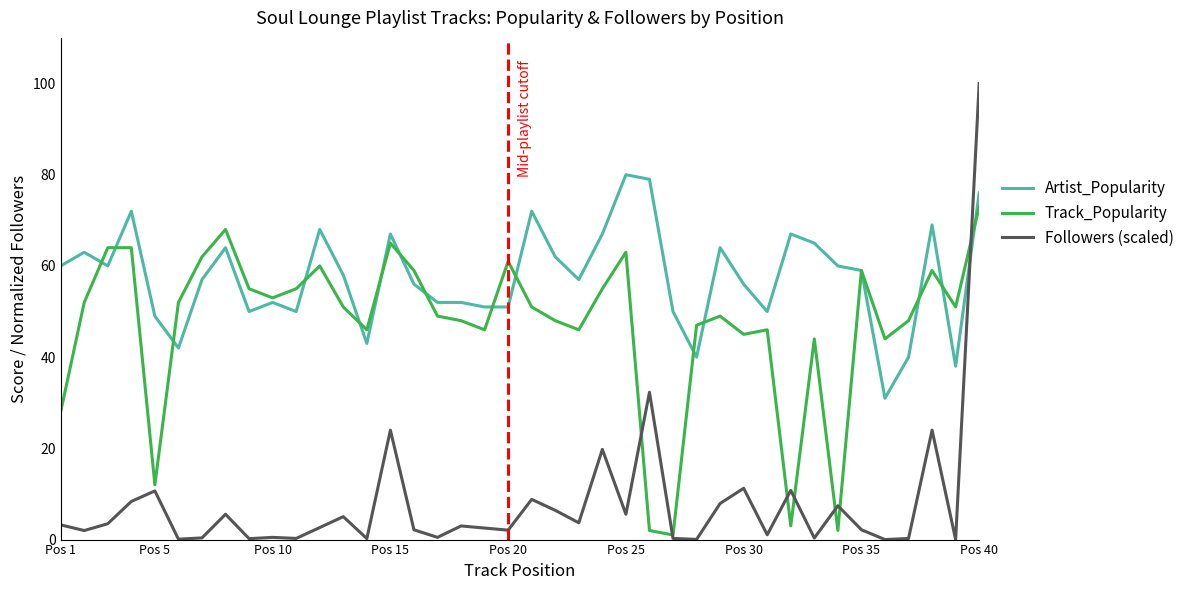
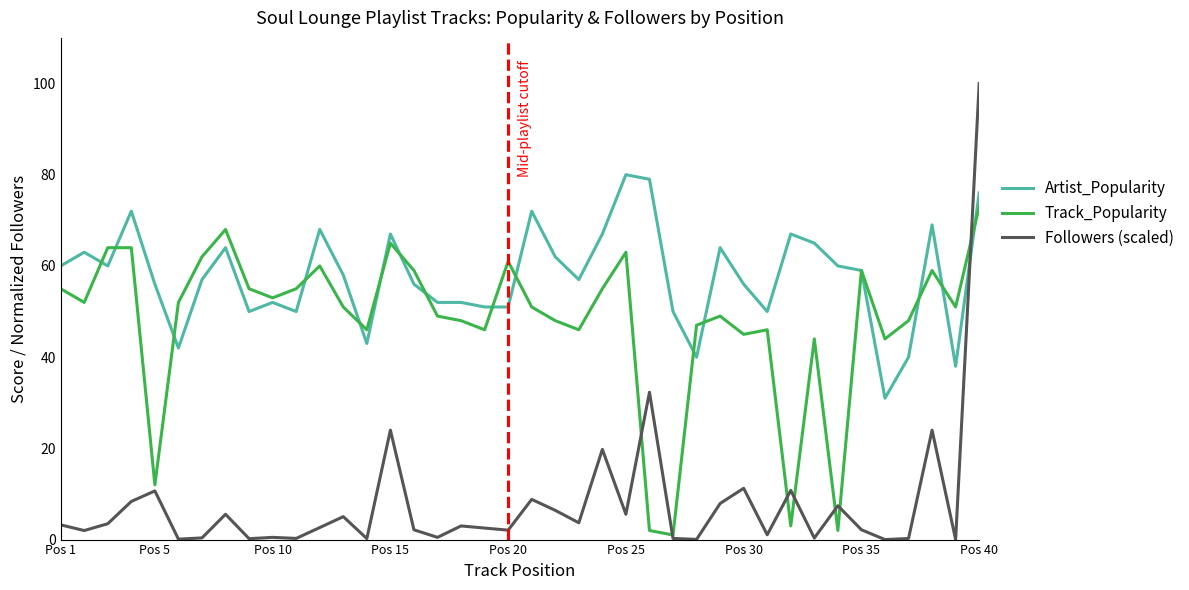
  {
    "Artist_Popularity": {
      "Pos 1": 60,
-     "Pos 5": 49,
+     "Pos 5": 56,
      "Pos 10": 52,
      "Pos 15": 67,
      "Pos 20": 51,
      "Pos 25": 80,
      "Pos 30": 56,
      "Pos 40": 76
    },
    "Track_Popularity": {
-     "Pos 1": 28,
+     "Pos 1": 55,
      "Pos 5": 12,
      "Pos 10": 53,
      "Pos 15": 65,
      "Pos 20": 61,
      "Pos 25": 63,
      "Pos 30": 45,
      "Pos 40": 73
    },
    "Followers (scaled)": {
      "Pos 1": 3,
      "Pos 5": 11,
      "Pos 10": 0,
      "Pos 15": 24,
      "Pos 20": 2,
      "Pos 25": 6,
      "Pos 30": 11,
      "Pos 35": 2,
      "Pos 40": 100
    }
  }
